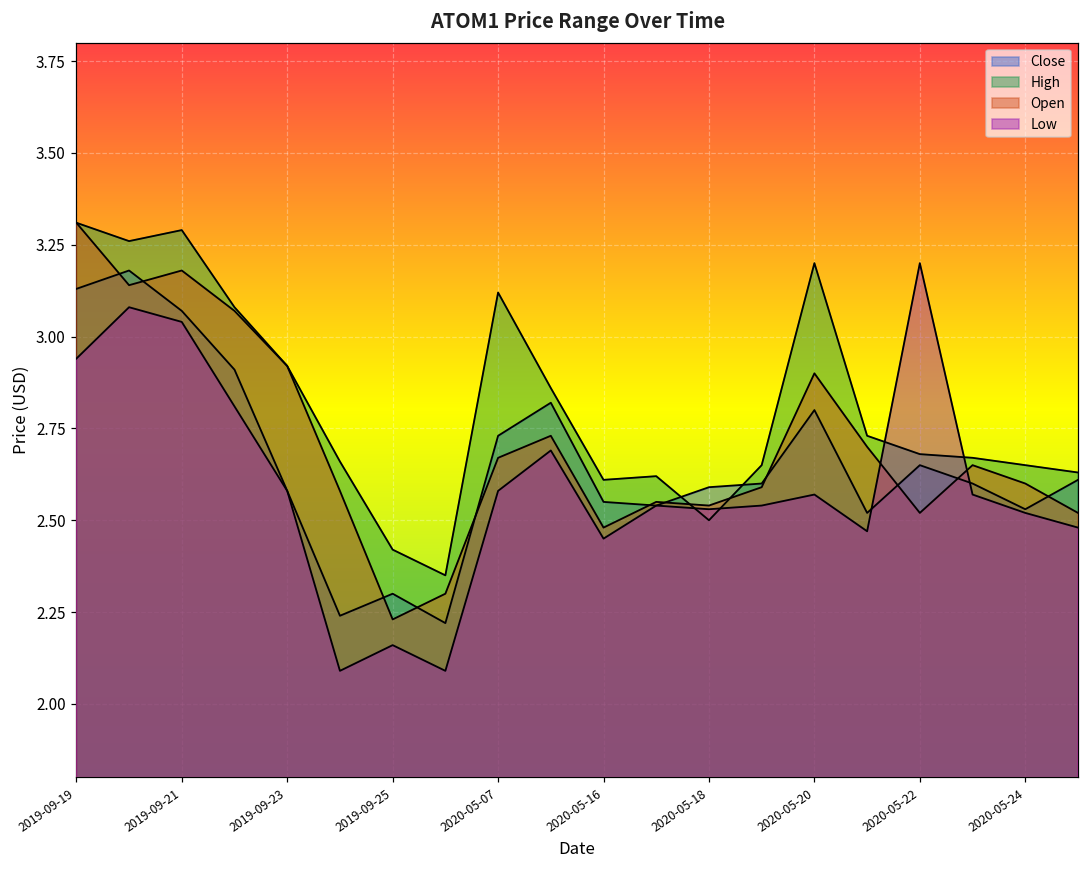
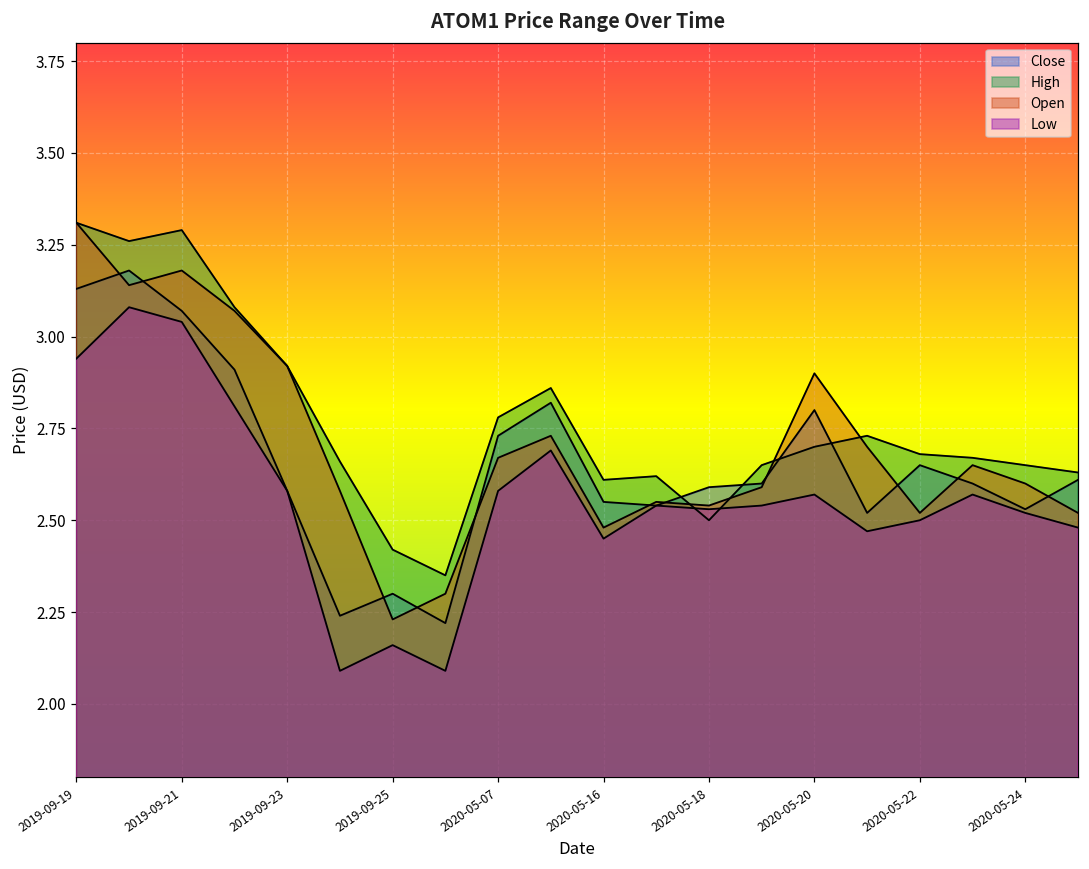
  {
    "Close": {
      "2019-09-19": 3.13,
      "2019-09-21": 3.07,
      "2019-09-25": 2.30,
      "2020-05-07": 2.73,
      "2020-05-16": 2.55,
      "2020-05-18": 2.59,
      "2020-05-20": 2.80,
      "2020-05-22": 2.65,
      "2020-05-24": 2.53
    },
    "High": {
      "2019-09-21": 3.29,
      "2019-09-25": 2.42,
-     "2020-05-07": 3.12,
+     "2020-05-07": 2.78,
      "2020-05-16": 2.61,
      "2020-05-18": 2.50,
-     "2020-05-20": 3.2,
+     "2020-05-20": 2.7,
      "2020-05-22": 2.68,
      "2020-05-24": 2.65
    },
    "Open": {
      "2019-09-21": 3.18,
      "2019-09-25": 2.23,
      "2020-05-07": 2.67,
      "2020-05-16": 2.48,
      "2020-05-18": 2.54,
      "2020-05-20": 2.90,
      "2020-05-22": 2.52,
      "2020-05-24": 2.60
    },
    "Low": {
      "2019-09-19": 2.94,
      "2019-09-21": 3.04,
      "2019-09-25": 2.16,
      "2020-05-07": 2.58,
      "2020-05-16": 2.45,
      "2020-05-18": 2.53,
      "2020-05-20": 2.57,
-     "2020-05-22": 3.2,
+     "2020-05-22": 2.5,
      "2020-05-24": 2.52
    }
  }
